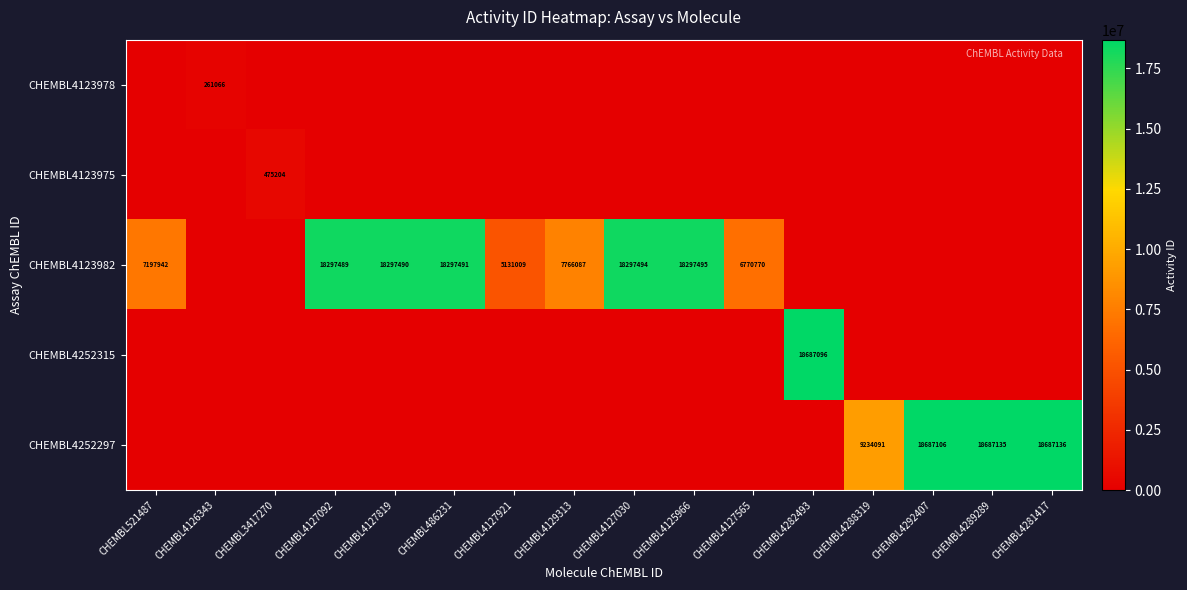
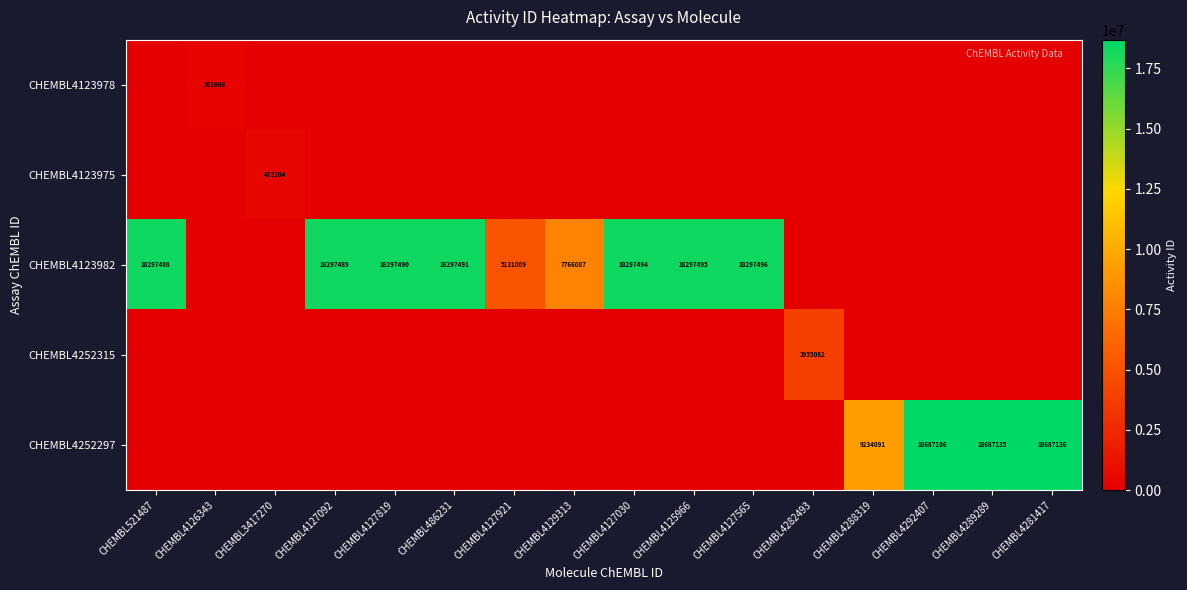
  {
    "CHEMBL4123978": {
      "CHEMBL4126343": 261066
    },
    "CHEMBL4123975": {
      "CHEMBL3417270": 475204
    },
    "CHEMBL4123982": {
-     "CHEMBL521487": 7197942,
+     "CHEMBL521487": 18297488,
      "CHEMBL4127092": 18297489,
      "CHEMBL4127819": 18297490,
      "CHEMBL486231": 18297491,
      "CHEMBL4127921": 5131009,
      "CHEMBL4129313": 7766087,
      "CHEMBL4127030": 18297494,
      "CHEMBL4125966": 18297495,
-     "CHEMBL4127565": 6770770
+     "CHEMBL4127565": 18297496
    },
    "CHEMBL4252315": {
-     "CHEMBL4282493": 18687096
+     "CHEMBL4282493": 3955082
    },
    "CHEMBL4252297": {
      "CHEMBL4288319": 9234091,
      "CHEMBL4292407": 18687106,
      "CHEMBL4289289": 18687135,
      "CHEMBL4281417": 18687136
    }
  }
